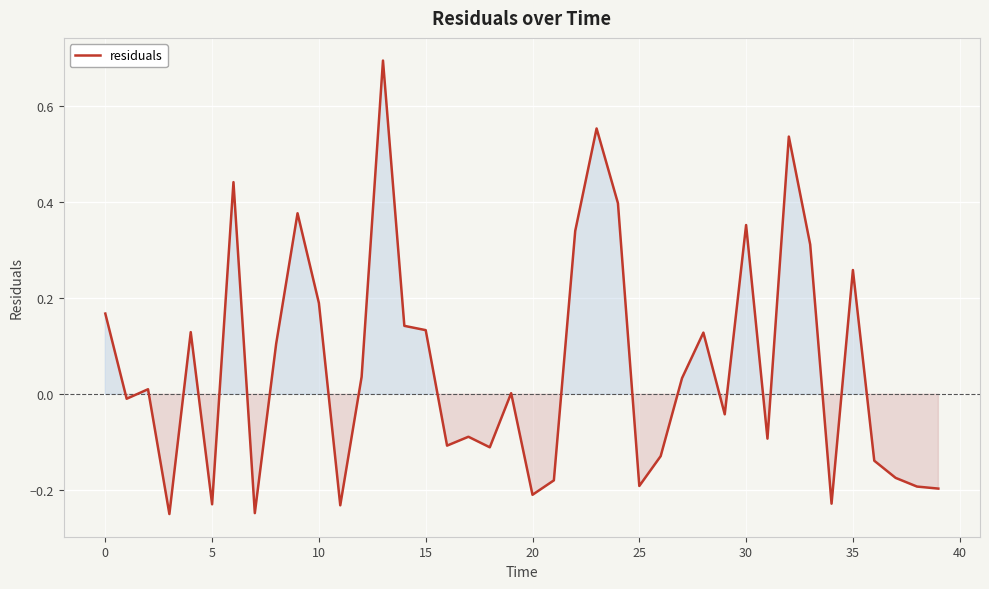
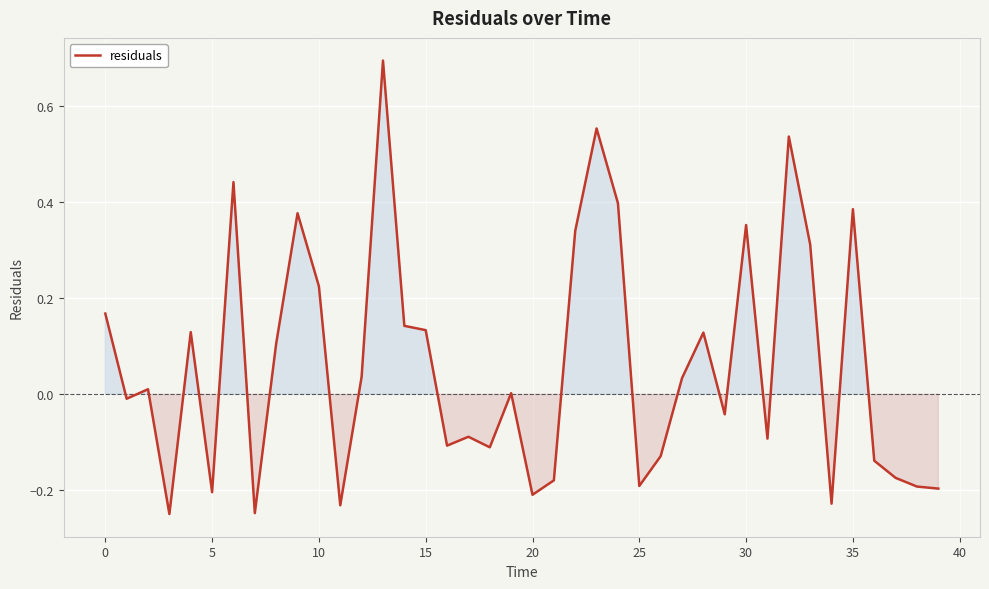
  {
    "0": 0.17,
-   "5": -0.23,
-   "10": 0.19,
+   "5": -0.20,
+   "10": 0.22,
    "15": 0.13,
    "20": -0.21,
    "25": -0.19,
    "30": 0.35,
-   "35": 0.26
+   "35": 0.39
  }
